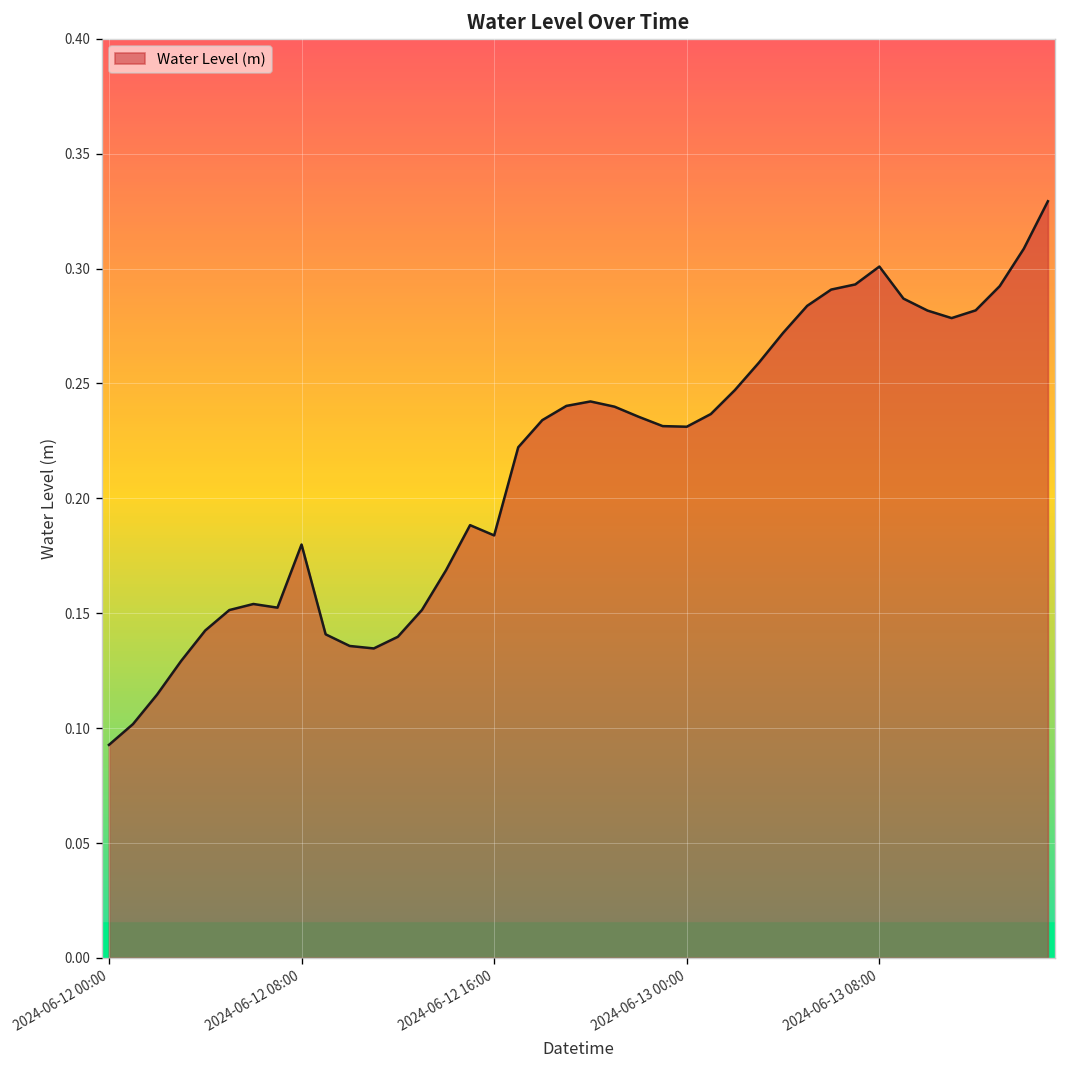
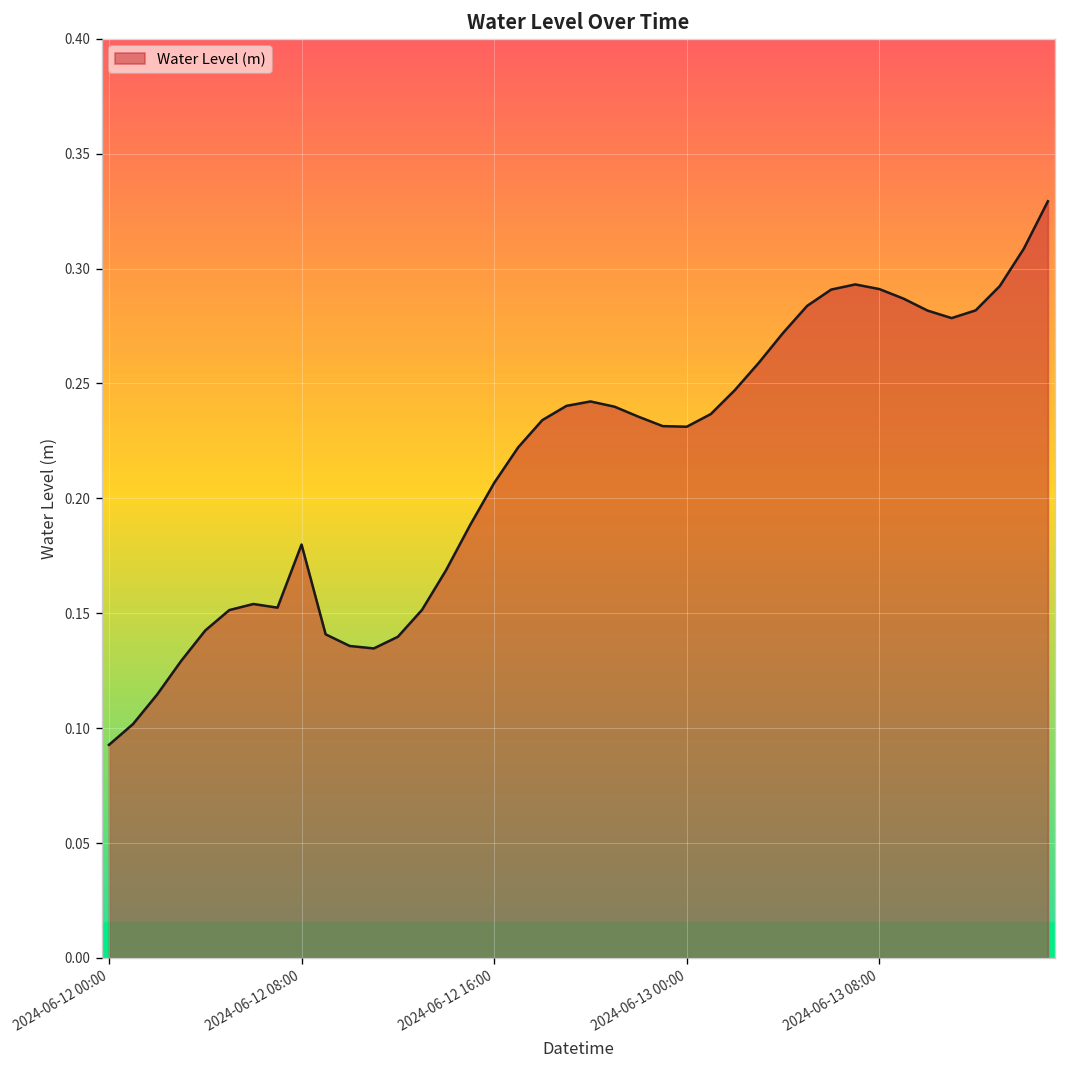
  {
    "2024-06-12 00:00": 0.093,
    "2024-06-12 08:00": 0.180,
-   "2024-06-12 16:00": 0.184,
+   "2024-06-12 16:00": 0.207,
    "2024-06-13 00:00": 0.231,
-   "2024-06-13 08:00": 0.301
+   "2024-06-13 08:00": 0.291
  }
